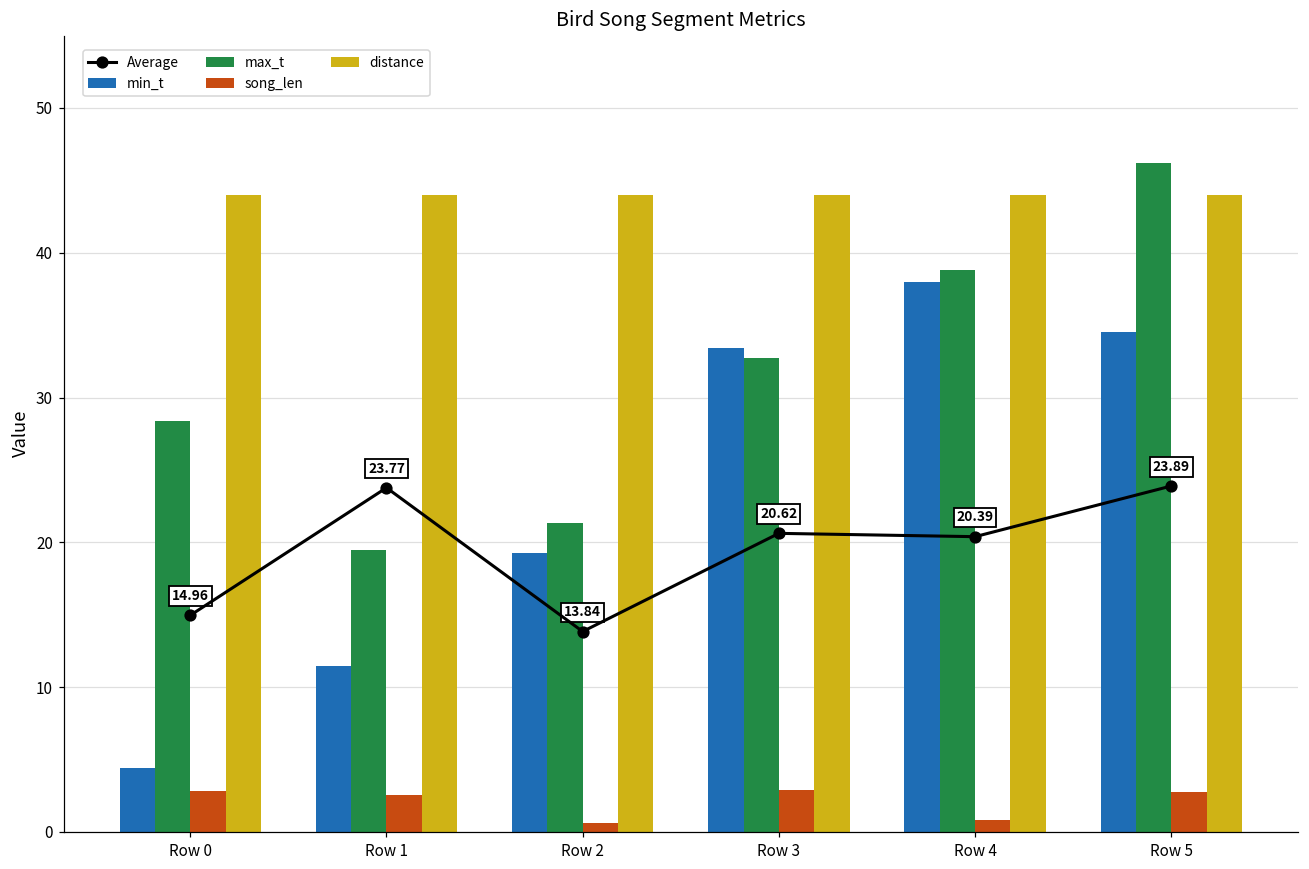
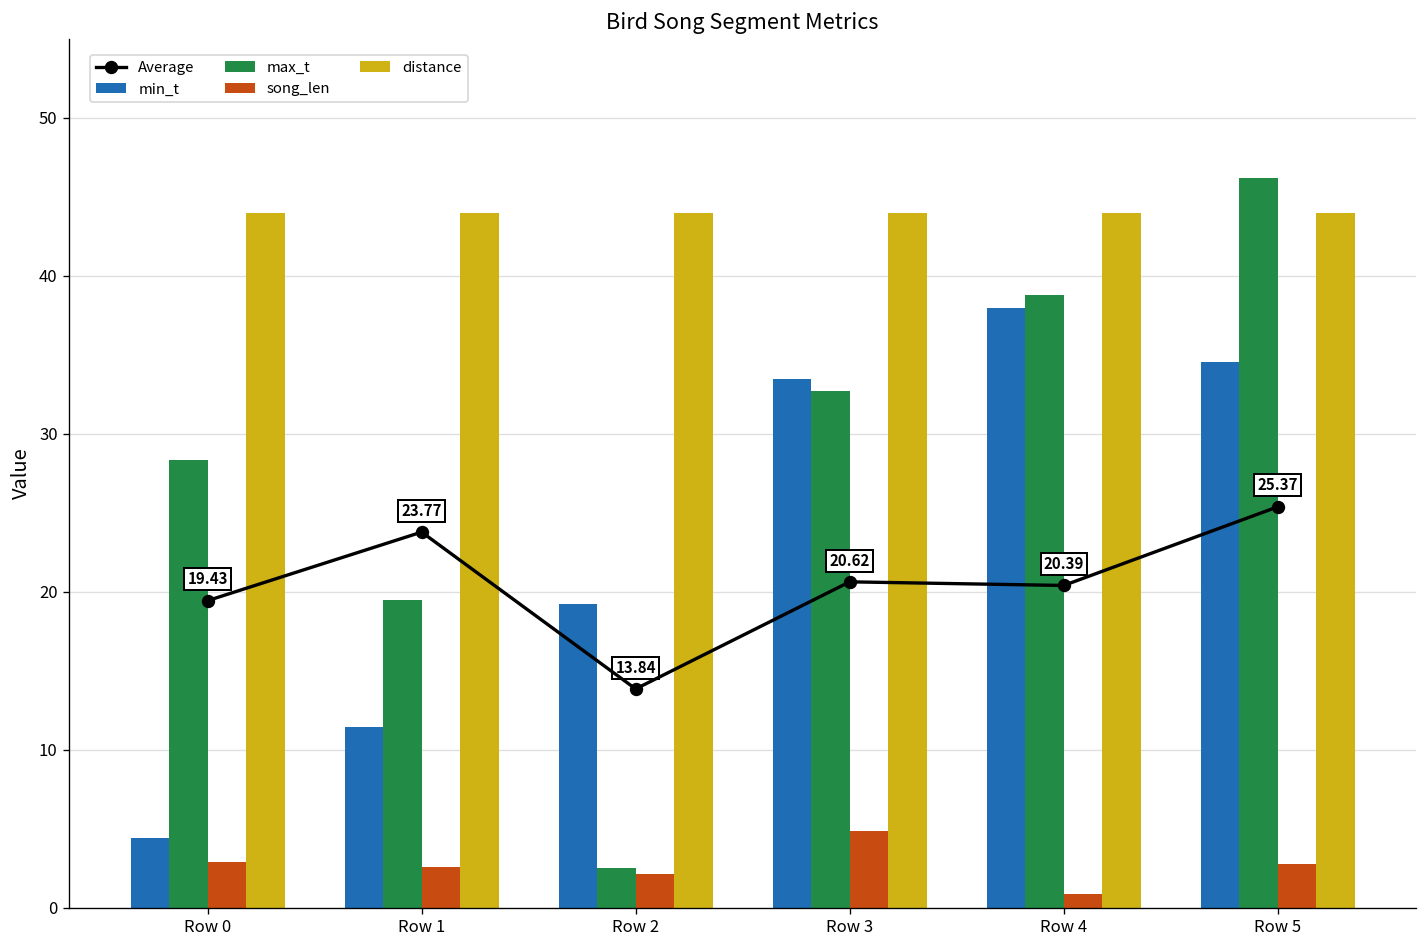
  {
    "min_t": {
      "Row 0": 4.4,
      "Row 1": 11.5,
      "Row 2": 19.2,
      "Row 3": 33.4,
      "Row 4": 38.0,
      "Row 5": 34.5
    },
    "Average": {
-     "Row 0": 14.96,
-     "Row 5": 23.89
+     "Row 0": 19.43,
+     "Row 5": 25.37
    },
    "max_t": {
      "Row 1": 19.5,
-     "Row 2": 21.4,
+     "Row 2": 2.5,
      "Row 4": 38.8
    },
    "song_len": {
      "Row 0": 2.9,
      "Row 1": 2.6,
-     "Row 2": 0.6,
-     "Row 3": 2.9,
+     "Row 2": 2.1,
+     "Row 3": 4.8,
      "Row 4": 0.8,
      "Row 5": 2.8
    },
    "distance": {
      "Row 0": 44.0,
      "Row 1": 44.0,
      "Row 2": 44.0,
      "Row 3": 44.0,
      "Row 4": 44.0,
      "Row 5": 44.0
    }
  }
